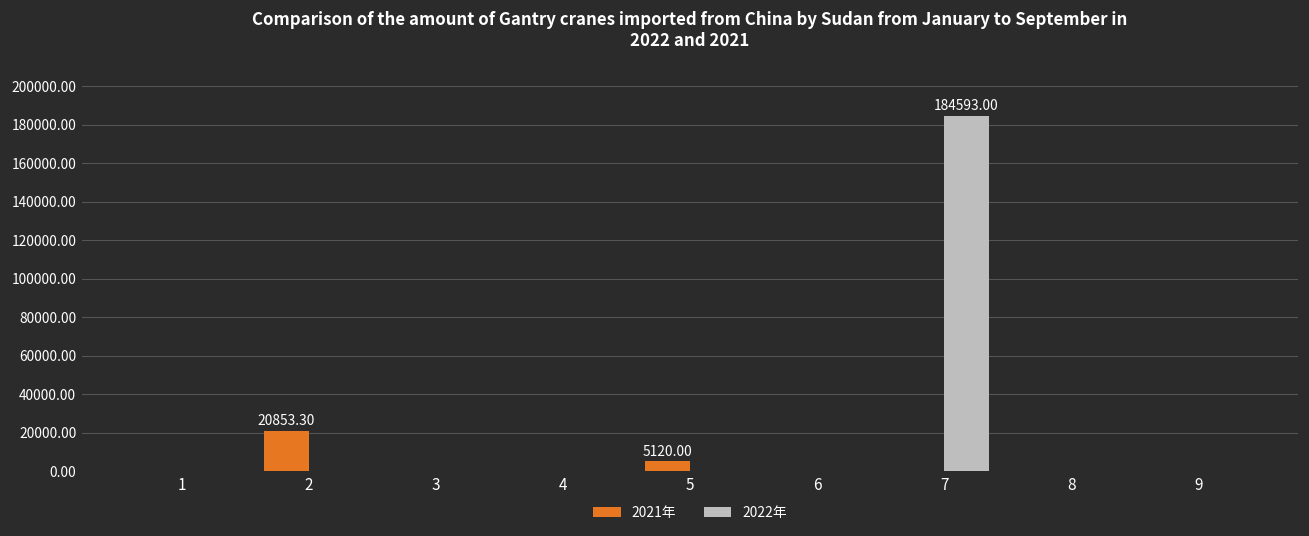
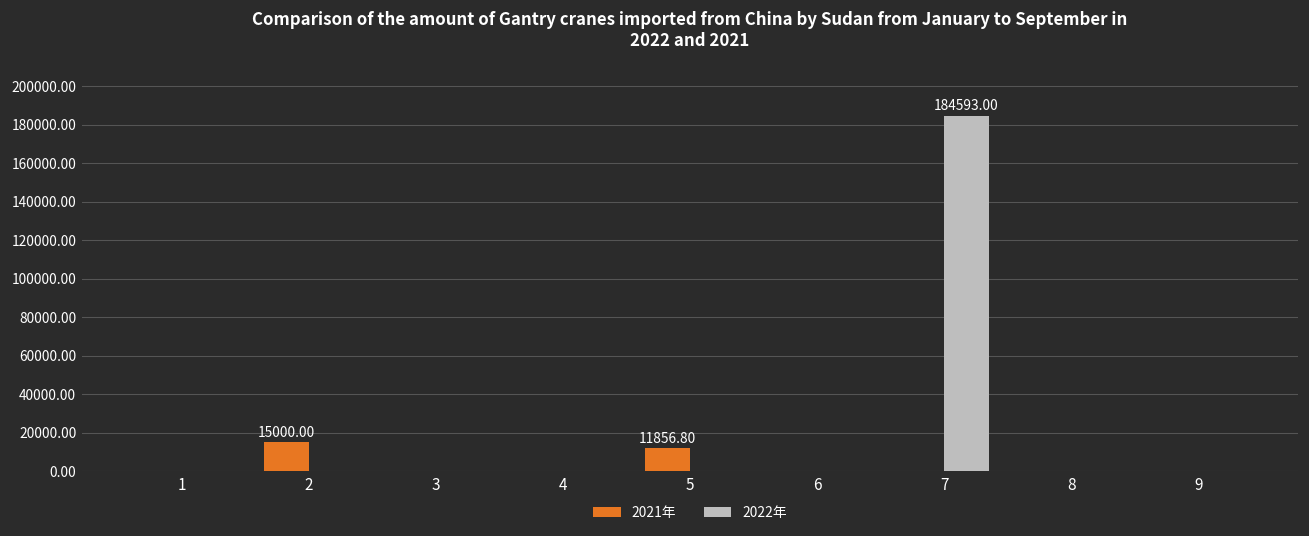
  {
    "2021年": {
-     "2": 20853.30,
-     "5": 5120.00
+     "2": 15000.00,
+     "5": 11856.80
    },
    "2022年": {
      "7": 184593.00
    }
  }
